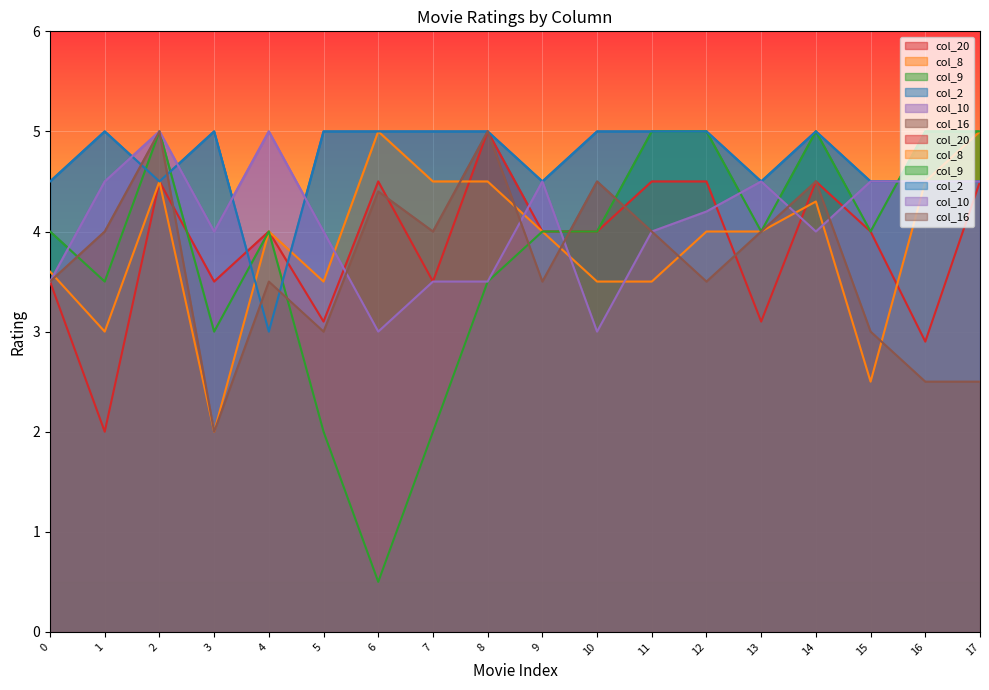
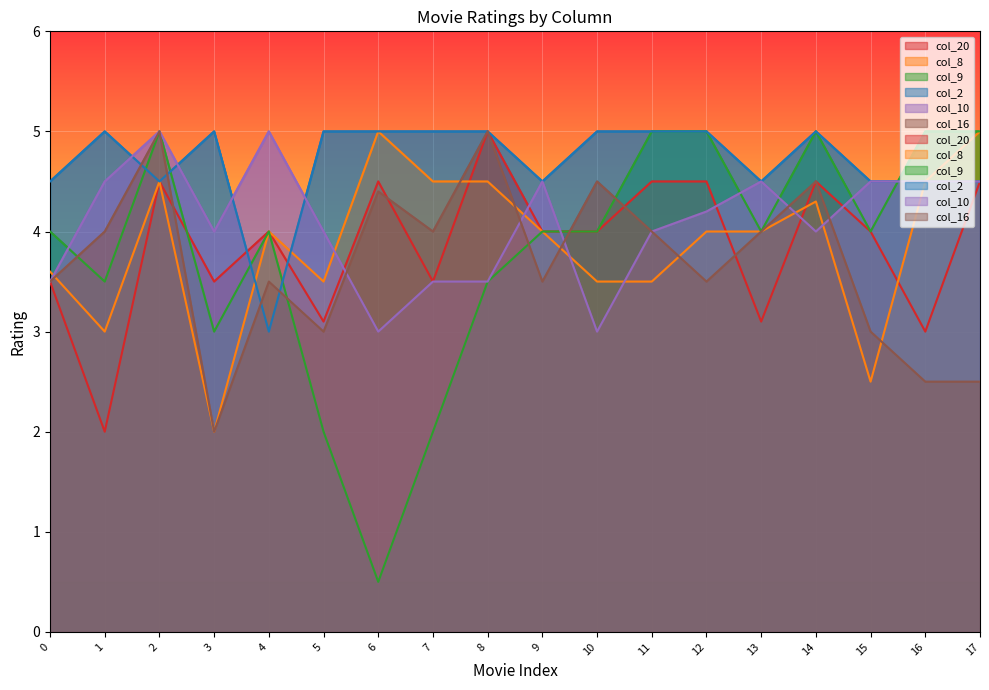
  {
    "col_20": {
      "1": 2.0,
      "3": 3.5,
      "5": 3.1,
      "6": 4.5,
      "11": 4.5,
      "12": 4.5,
      "13": 3.1,
-     "16": 2.9
+     "16": 3.0
    },
    "col_8": {
      "0": 3.6,
      "1": 3.0,
      "5": 3.5,
      "7": 4.5,
      "8": 4.5,
      "10": 3.5,
      "11": 3.5,
      "12": 4.0,
      "14": 4.3,
      "15": 2.5
    },
    "col_9": {
      "0": 4.0,
      "1": 3.5,
      "3": 3.0,
      "5": 2.0,
      "6": 0.5,
      "7": 2.0
    },
    "col_2": {
      "0": 4.5,
      "1": 5.0,
      "3": 5.0,
      "4": 3.0,
      "5": 5.0,
      "7": 5.0,
      "10": 5.0
    },
    "col_10": {
      "1": 4.5,
      "3": 4.0,
      "4": 5.0,
      "5": 4.0,
      "6": 3.0,
      "10": 3.0,
      "12": 4.2,
      "14": 4.0
    },
    "col_16": {
      "1": 4.0,
      "4": 3.5,
      "5": 3.0,
      "6": 4.4,
      "7": 4.0,
      "9": 3.5,
      "10": 4.5,
      "12": 3.5,
      "15": 3.0,
      "16": 2.5,
      "17": 2.5
    }
  }
